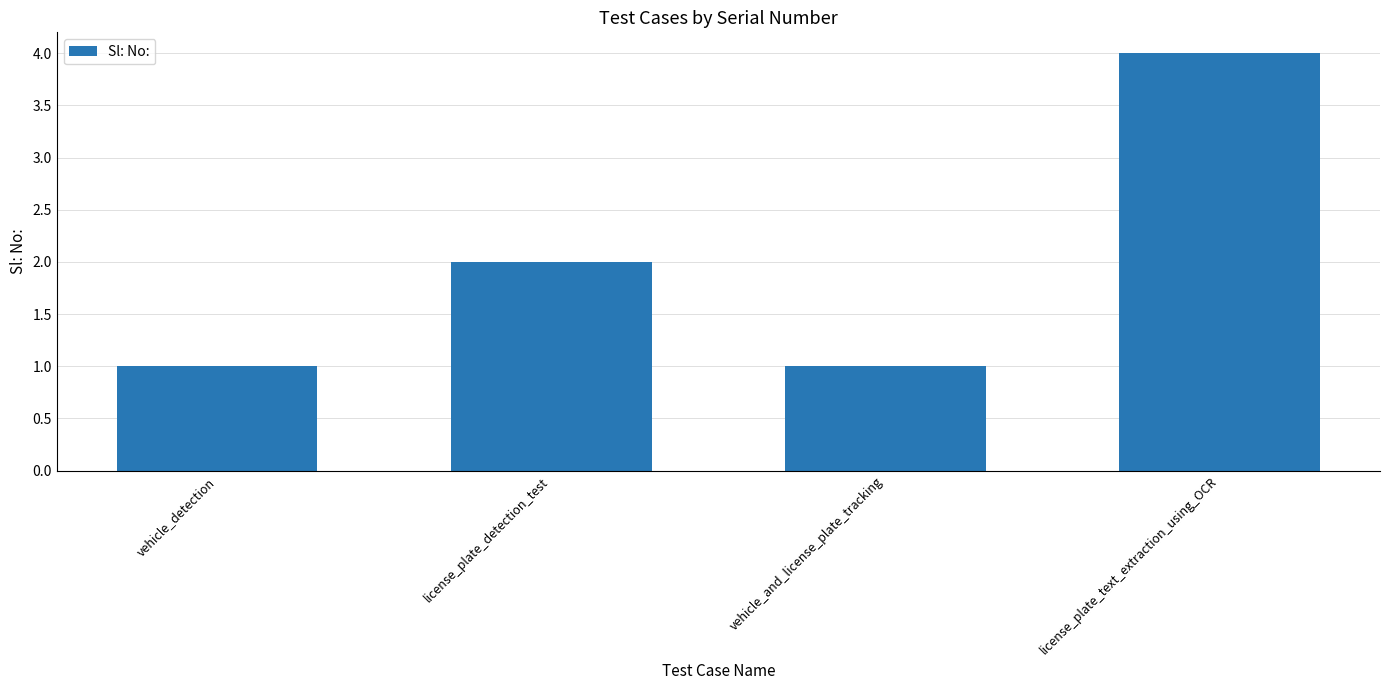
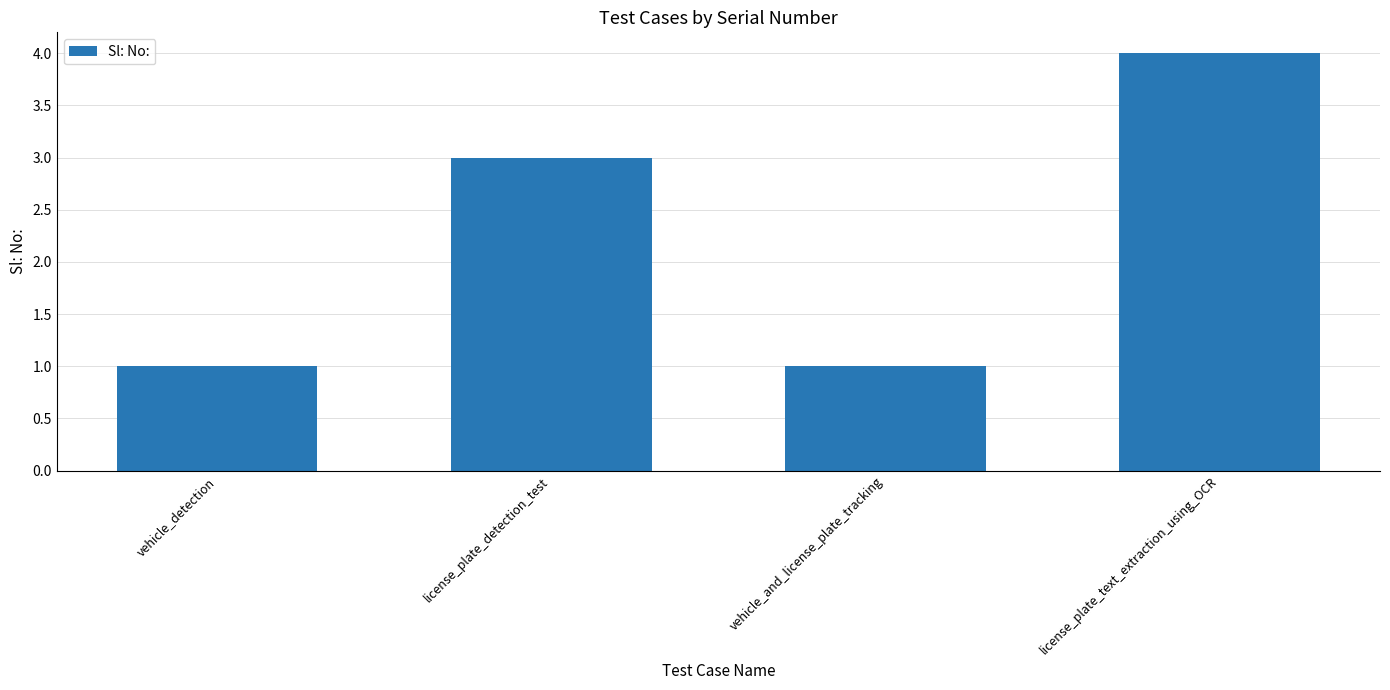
  {
    "vehicle_detection": 1,
-   "license_plate_detection_test": 2,
+   "license_plate_detection_test": 3,
    "vehicle_and_license_plate_tracking": 1,
    "license_plate_text_extraction_using_OCR": 4
  }
